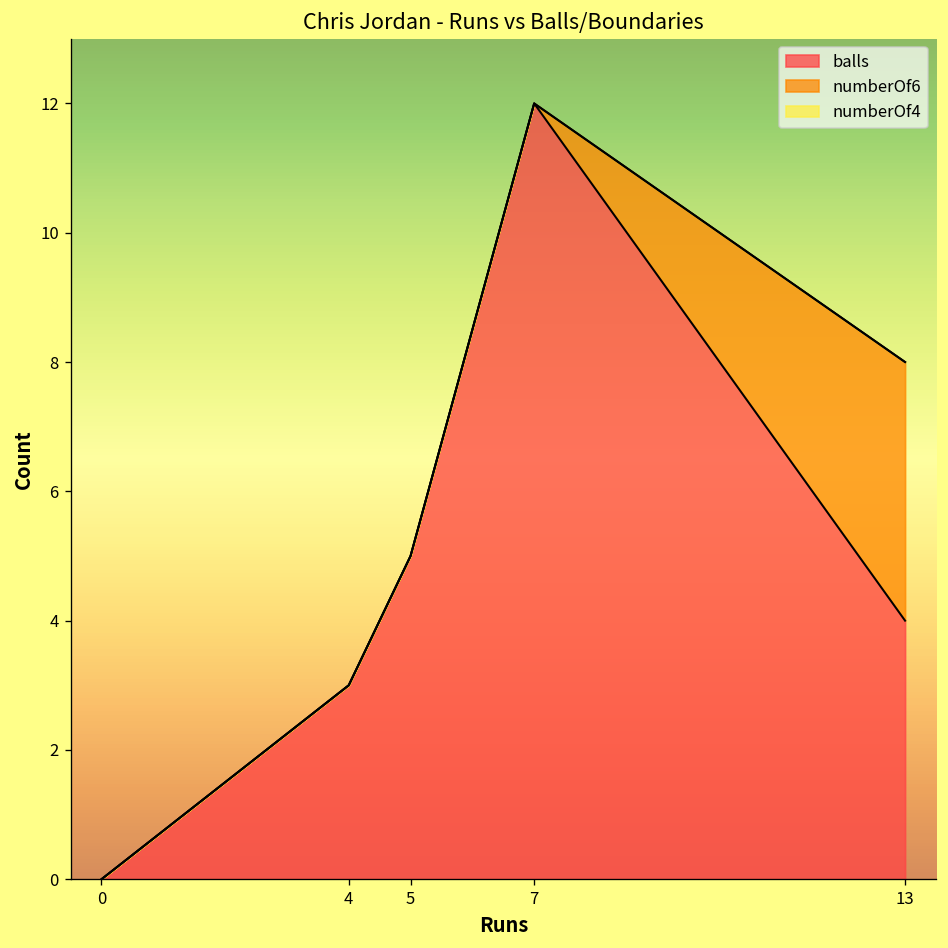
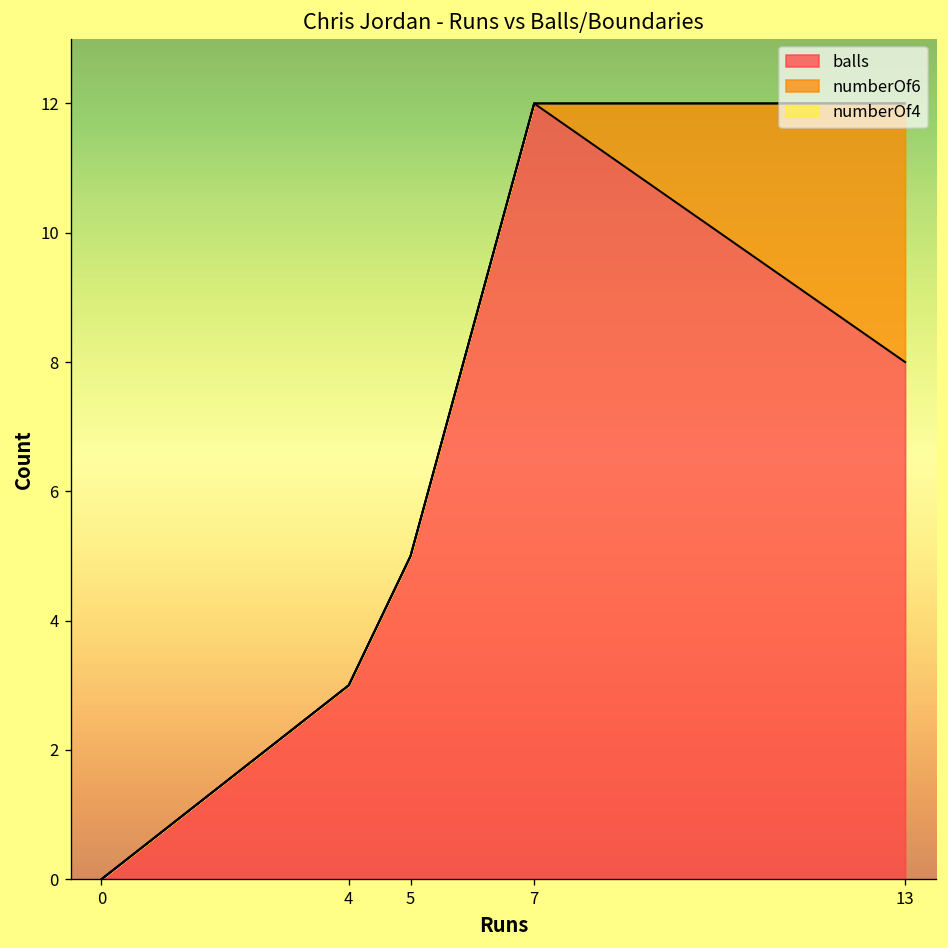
  {
    "balls": {
-     "13": 4
+     "13": 8
    }
  }
